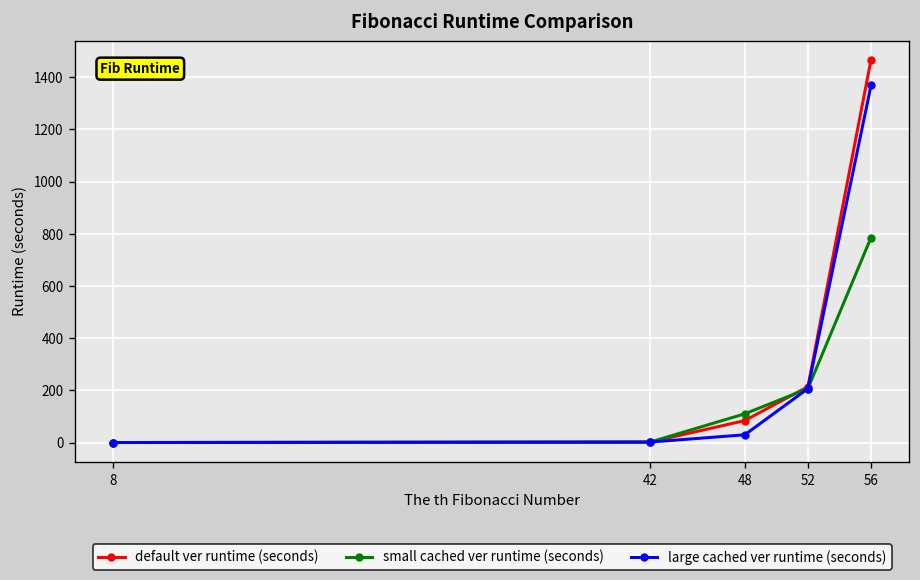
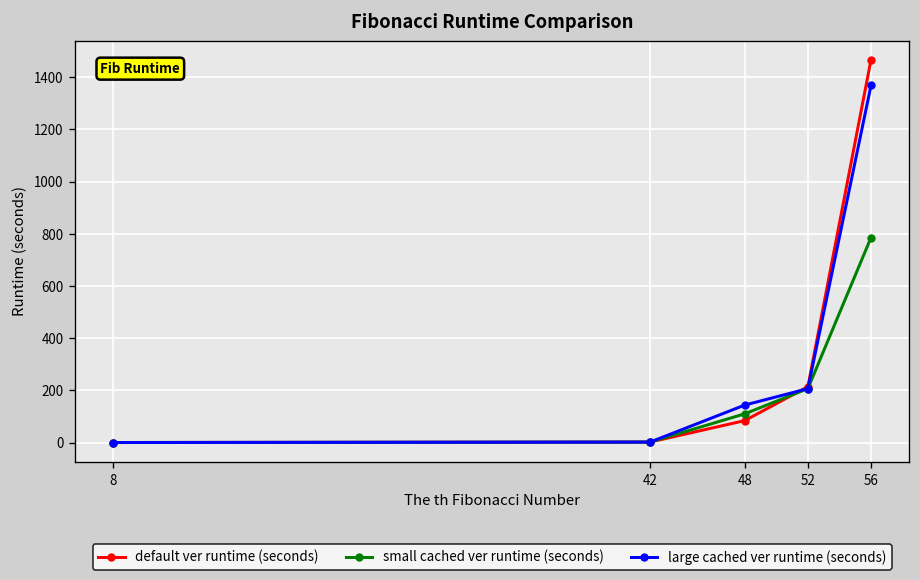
  {
    "default ver runtime (seconds)": {
      "48": 80,
      "56": 1470
    },
    "small cached ver runtime (seconds)": {
      "48": 110,
      "56": 790
    },
    "large cached ver runtime (seconds)": {
-     "48": 30,
+     "48": 140,
      "56": 1370
    }
  }
